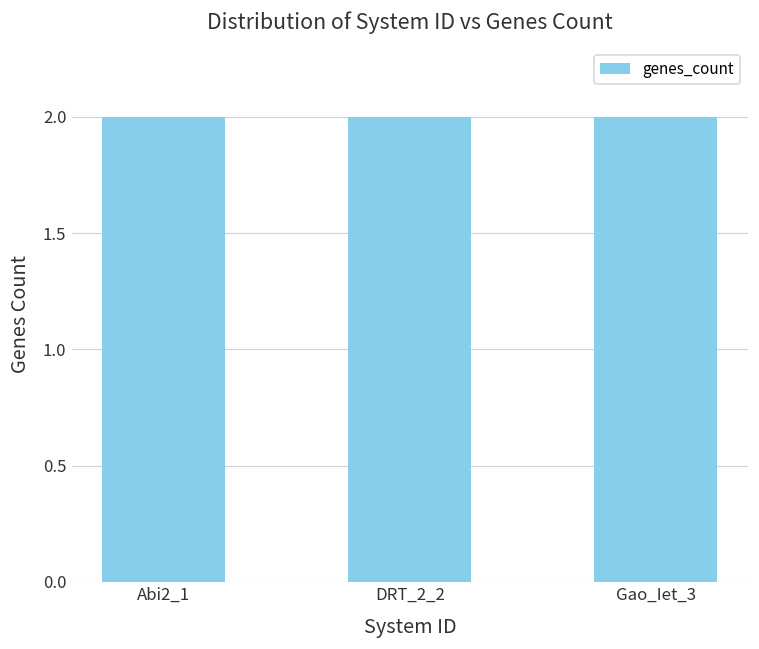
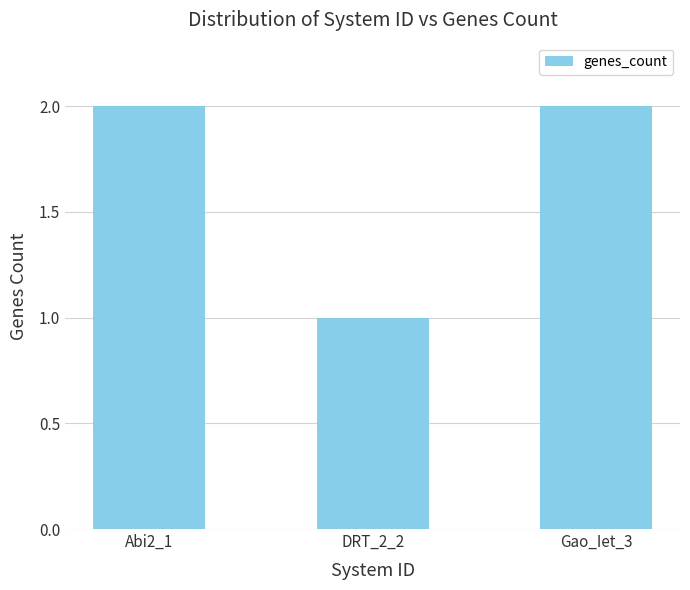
  {
    "Abi2_1": 2,
-   "DRT_2_2": 2,
+   "DRT_2_2": 1,
    "Gao_Iet_3": 2
  }
